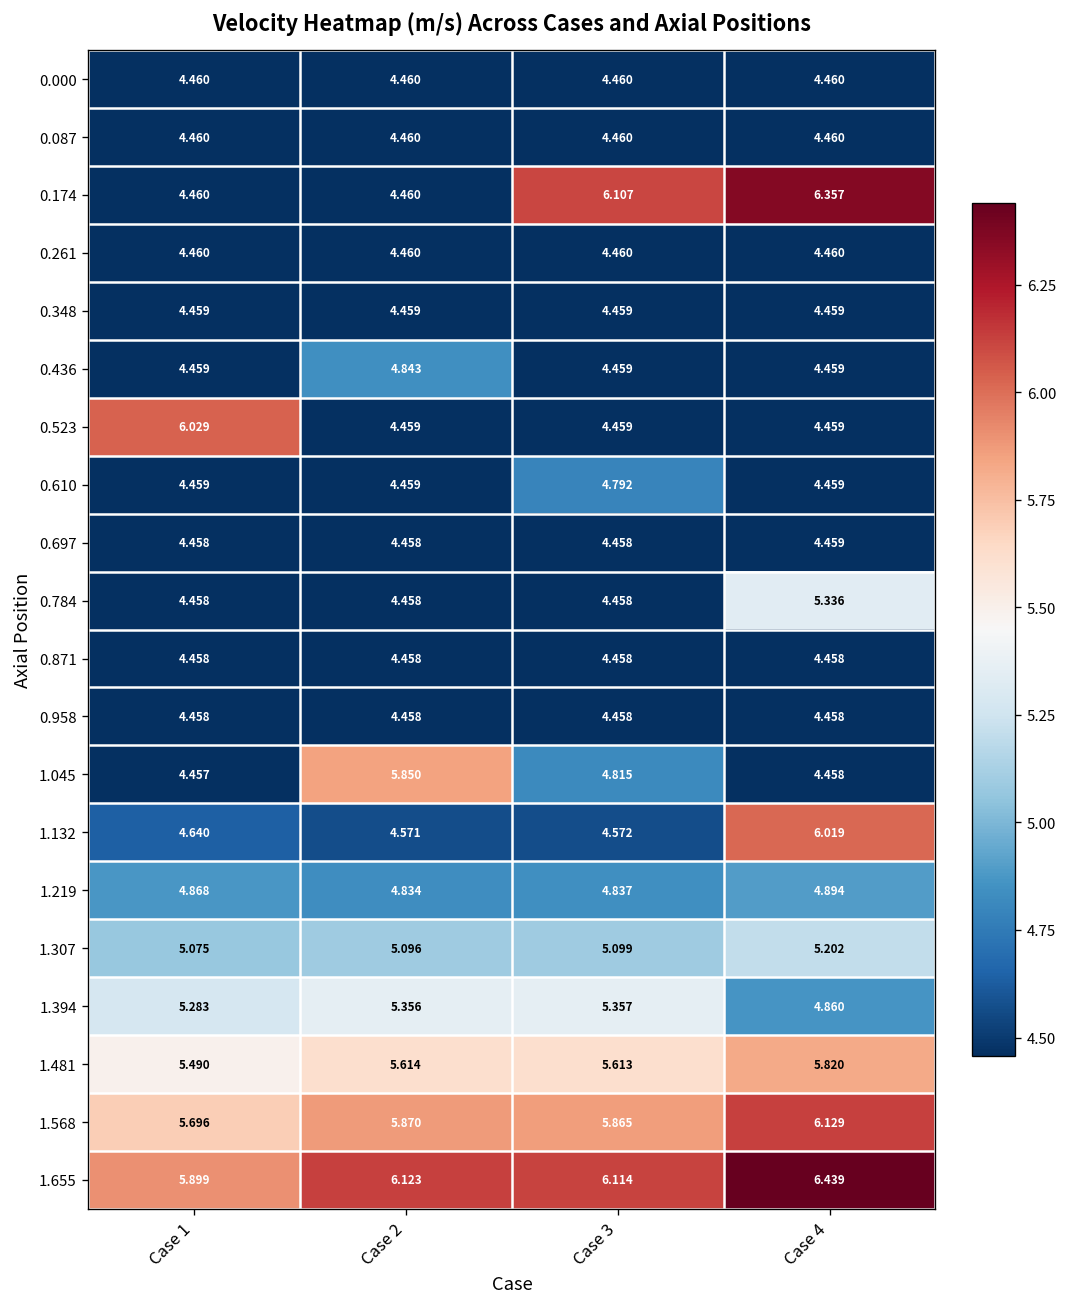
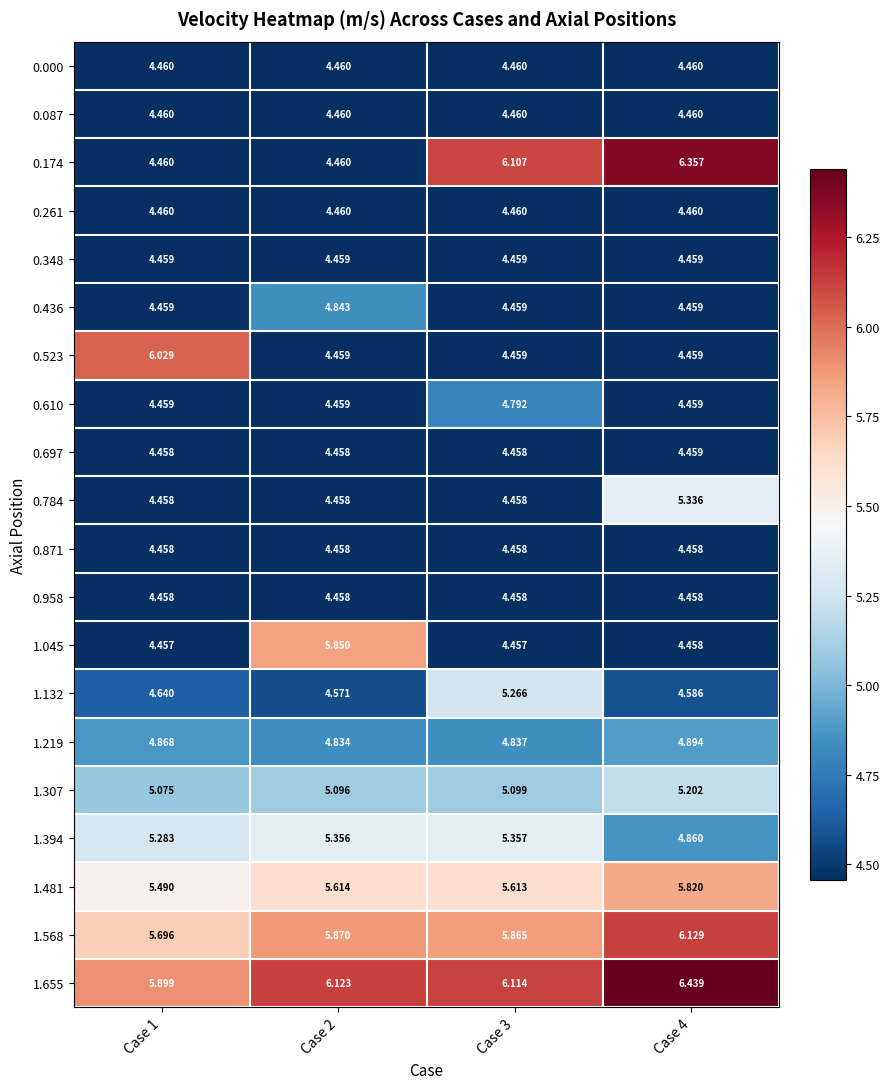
  {
    "0.000": {
      "Case 1": 4.460,
      "Case 2": 4.460,
      "Case 3": 4.460,
      "Case 4": 4.460
    },
    "0.087": {
      "Case 1": 4.460,
      "Case 2": 4.460,
      "Case 3": 4.460,
      "Case 4": 4.460
    },
    "0.174": {
      "Case 1": 4.460,
      "Case 2": 4.460,
      "Case 3": 6.107,
      "Case 4": 6.357
    },
    "0.261": {
      "Case 1": 4.460,
      "Case 2": 4.460,
      "Case 3": 4.460,
      "Case 4": 4.460
    },
    "0.348": {
      "Case 1": 4.459,
      "Case 2": 4.459,
      "Case 3": 4.459,
      "Case 4": 4.459
    },
    "0.436": {
      "Case 1": 4.459,
      "Case 2": 4.843,
      "Case 3": 4.459,
      "Case 4": 4.459
    },
    "0.523": {
      "Case 1": 6.029,
      "Case 2": 4.459,
      "Case 3": 4.459,
      "Case 4": 4.459
    },
    "0.610": {
      "Case 1": 4.459,
      "Case 2": 4.459,
      "Case 3": 4.792,
      "Case 4": 4.459
    },
    "0.697": {
      "Case 1": 4.458,
      "Case 2": 4.458,
      "Case 3": 4.458,
      "Case 4": 4.459
    },
    "0.784": {
      "Case 1": 4.458,
      "Case 2": 4.458,
      "Case 3": 4.458,
      "Case 4": 5.336
    },
    "0.871": {
      "Case 1": 4.458,
      "Case 2": 4.458,
      "Case 3": 4.458,
      "Case 4": 4.458
    },
    "0.958": {
      "Case 1": 4.458,
      "Case 2": 4.458,
      "Case 3": 4.458,
      "Case 4": 4.458
    },
    "1.045": {
      "Case 1": 4.457,
      "Case 2": 5.850,
-     "Case 3": 4.815,
+     "Case 3": 4.457,
      "Case 4": 4.458
    },
    "1.132": {
      "Case 1": 4.640,
      "Case 2": 4.571,
-     "Case 3": 4.572,
-     "Case 4": 6.019
+     "Case 3": 5.266,
+     "Case 4": 4.586
    },
    "1.219": {
      "Case 1": 4.868,
      "Case 2": 4.834,
      "Case 3": 4.837,
      "Case 4": 4.894
    },
    "1.307": {
      "Case 1": 5.075,
      "Case 2": 5.096,
      "Case 3": 5.099,
      "Case 4": 5.202
    },
    "1.394": {
      "Case 1": 5.283,
      "Case 2": 5.356,
      "Case 3": 5.357,
      "Case 4": 4.860
    },
    "1.481": {
      "Case 1": 5.490,
      "Case 2": 5.614,
      "Case 3": 5.613,
      "Case 4": 5.820
    },
    "1.568": {
      "Case 1": 5.696,
      "Case 2": 5.870,
      "Case 3": 5.865,
      "Case 4": 6.129
    },
    "1.655": {
      "Case 1": 5.899,
      "Case 2": 6.123,
      "Case 3": 6.114,
      "Case 4": 6.439
    }
  }
